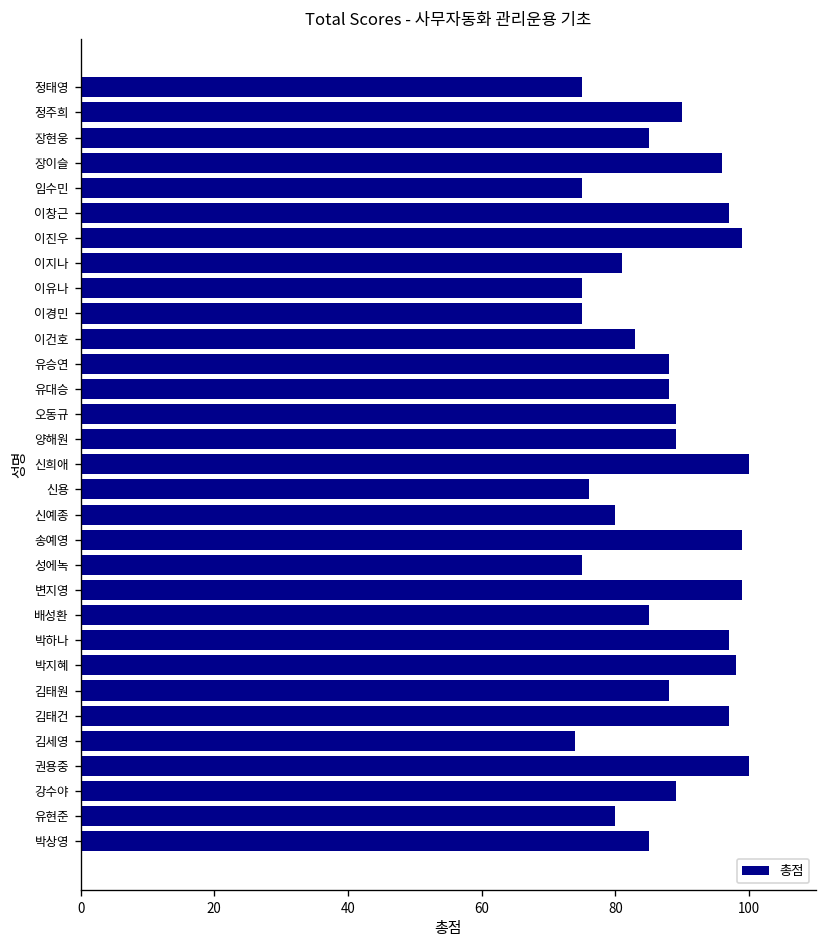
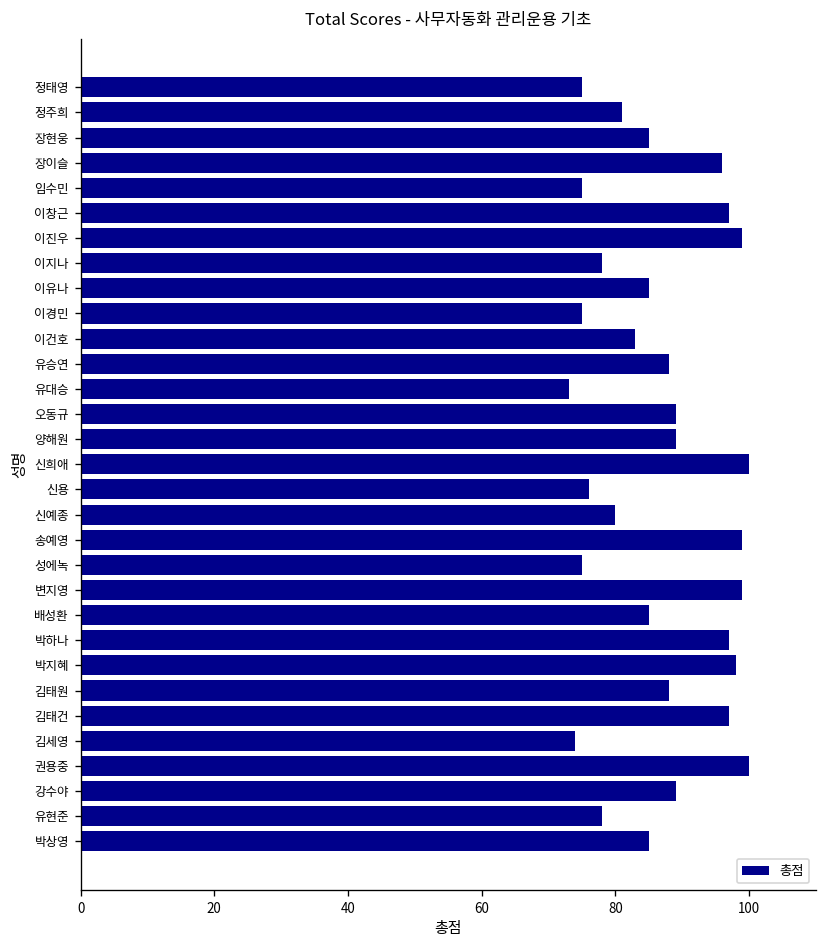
  {
    "정태영": 75,
-   "정주희": 90,
+   "정주희": 81,
    "장현웅": 85,
    "장이슬": 96,
    "임수민": 75,
    "이창근": 97,
    "이진우": 99,
-   "이지나": 81,
-   "이유나": 75,
+   "이지나": 78,
+   "이유나": 85,
    "이경민": 75,
    "이건호": 83,
    "유승연": 88,
-   "유대승": 88,
+   "유대승": 73,
    "오동규": 89,
    "양해원": 89,
    "신희애": 100,
    "신용": 76,
    "신예종": 80,
    "송예영": 99,
    "성에녹": 75,
    "변지영": 99,
    "배성환": 85,
    "박하나": 97,
    "박지혜": 98,
    "김태원": 88,
    "김태건": 97,
    "김세영": 74,
    "권용중": 100,
    "강수야": 89,
-   "유현준": 80,
+   "유현준": 78,
    "박상영": 85
  }
